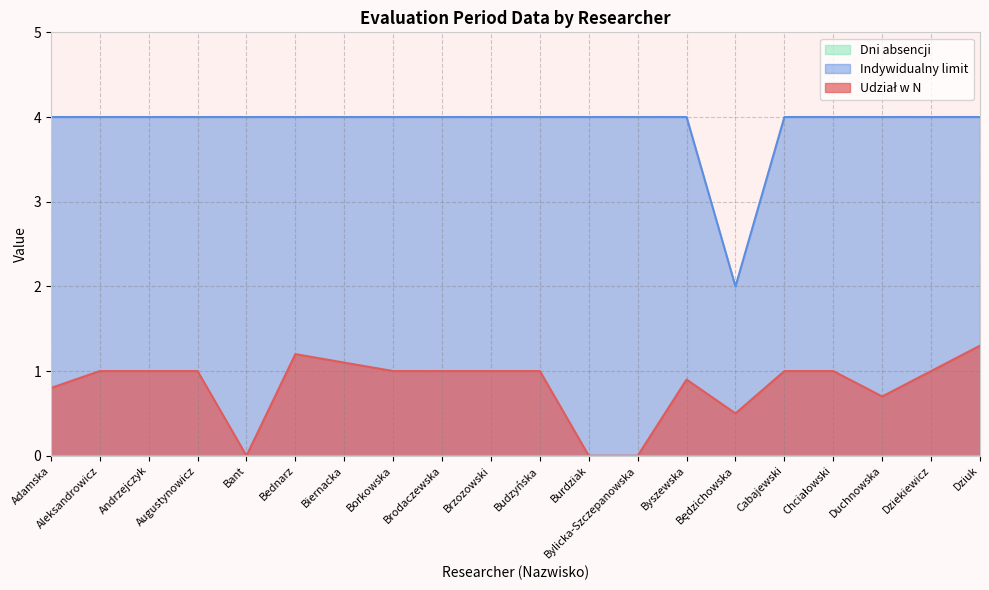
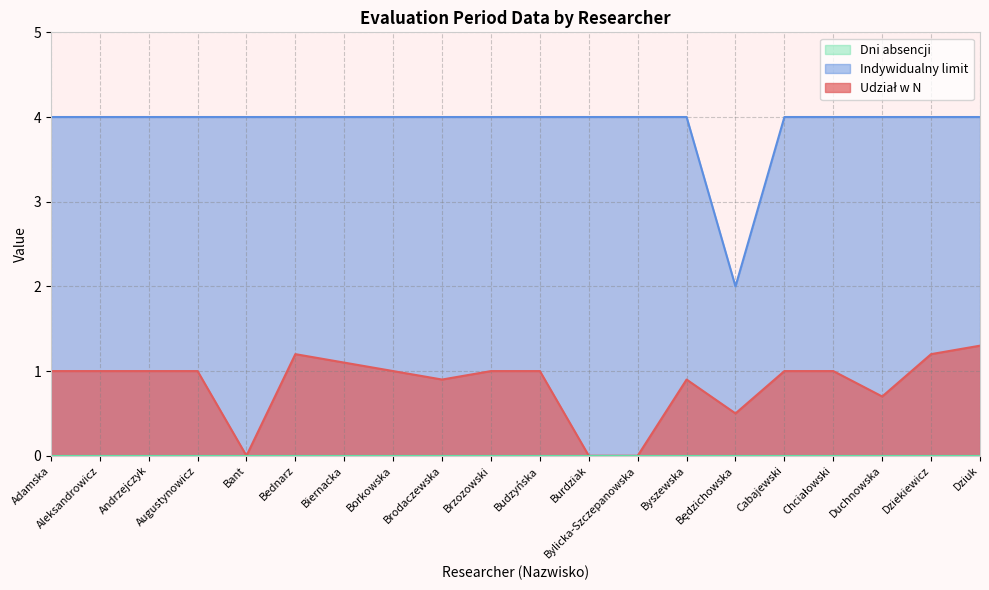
  {
    "Dni absencji": {
      "Adamska": 0.0,
      "Aleksandrowicz": 0.0,
      "Andrzejczyk": 0.0,
      "Augustynowicz": 0.0,
      "Bednarz": 0.0,
      "Biernacka": 0.0,
      "Borkowska": 0.0,
      "Brodaczewska": 0.0,
      "Brzozowski": 0.0,
      "Budzyńska": 0.0,
      "Byszewska": 0.0,
      "Będzichowska": 0.0,
      "Cabajewski": 0.0,
      "Chciałowski": 0.0,
      "Duchnowska": 0.0,
      "Dziekiewicz": 0.0,
      "Dziuk": 0.0
    },
    "Indywidualny limit": {
      "Adamska": 4.0,
      "Aleksandrowicz": 4.0,
      "Andrzejczyk": 4.0,
      "Augustynowicz": 4.0,
      "Bant": 4.0,
      "Bednarz": 4.0,
      "Biernacka": 4.0,
      "Borkowska": 4.0,
      "Brodaczewska": 4.0,
      "Brzozowski": 4.0,
      "Budzyńska": 4.0,
      "Burdziak": 4.0,
      "Bylicka-Szczepanowska": 4.0,
      "Byszewska": 4.0,
      "Będzichowska": 2.0,
      "Cabajewski": 4.0,
      "Chciałowski": 4.0,
      "Duchnowska": 4.0,
      "Dziekiewicz": 4.0,
      "Dziuk": 4.0
    },
    "Udział w N": {
-     "Adamska": 0.8,
+     "Adamska": 1.0,
      "Aleksandrowicz": 1.0,
      "Andrzejczyk": 1.0,
      "Augustynowicz": 1.0,
      "Bednarz": 1.2,
      "Biernacka": 1.1,
      "Borkowska": 1.0,
-     "Brodaczewska": 1.0,
+     "Brodaczewska": 0.9,
      "Brzozowski": 1.0,
      "Budzyńska": 1.0,
      "Byszewska": 0.9,
      "Będzichowska": 0.5,
      "Cabajewski": 1.0,
      "Chciałowski": 1.0,
      "Duchnowska": 0.7,
-     "Dziekiewicz": 1.0,
+     "Dziekiewicz": 1.2,
      "Dziuk": 1.3
    }
  }
